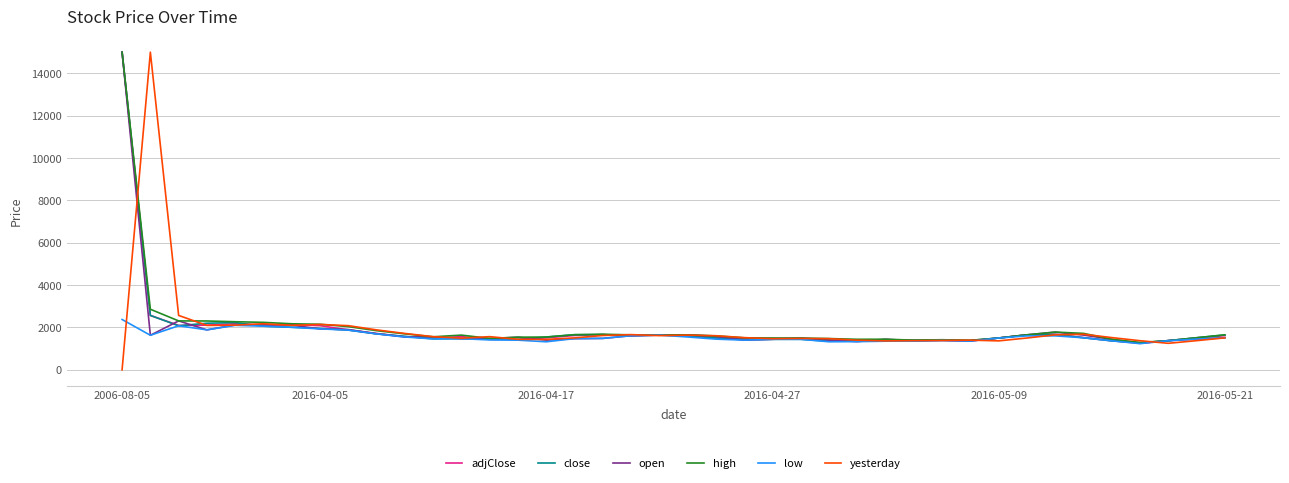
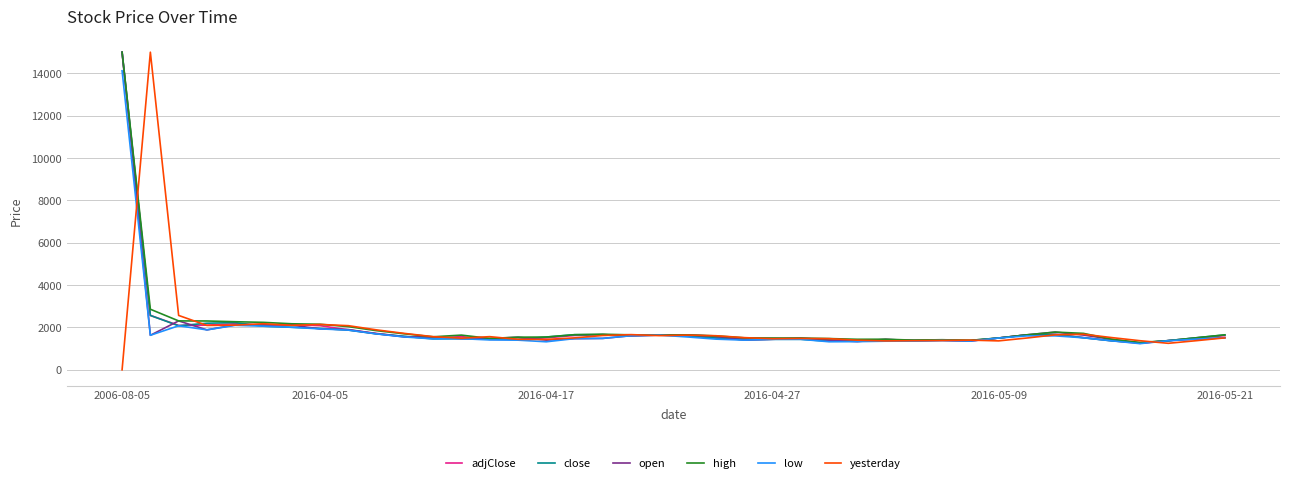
  {
    "low": {
-     "2006-08-05": 2400
+     "2006-08-05": 14100
    },
    "yesterday": {
      "2006-08-05": 0,
      "2016-05-09": 1400
    }
  }
